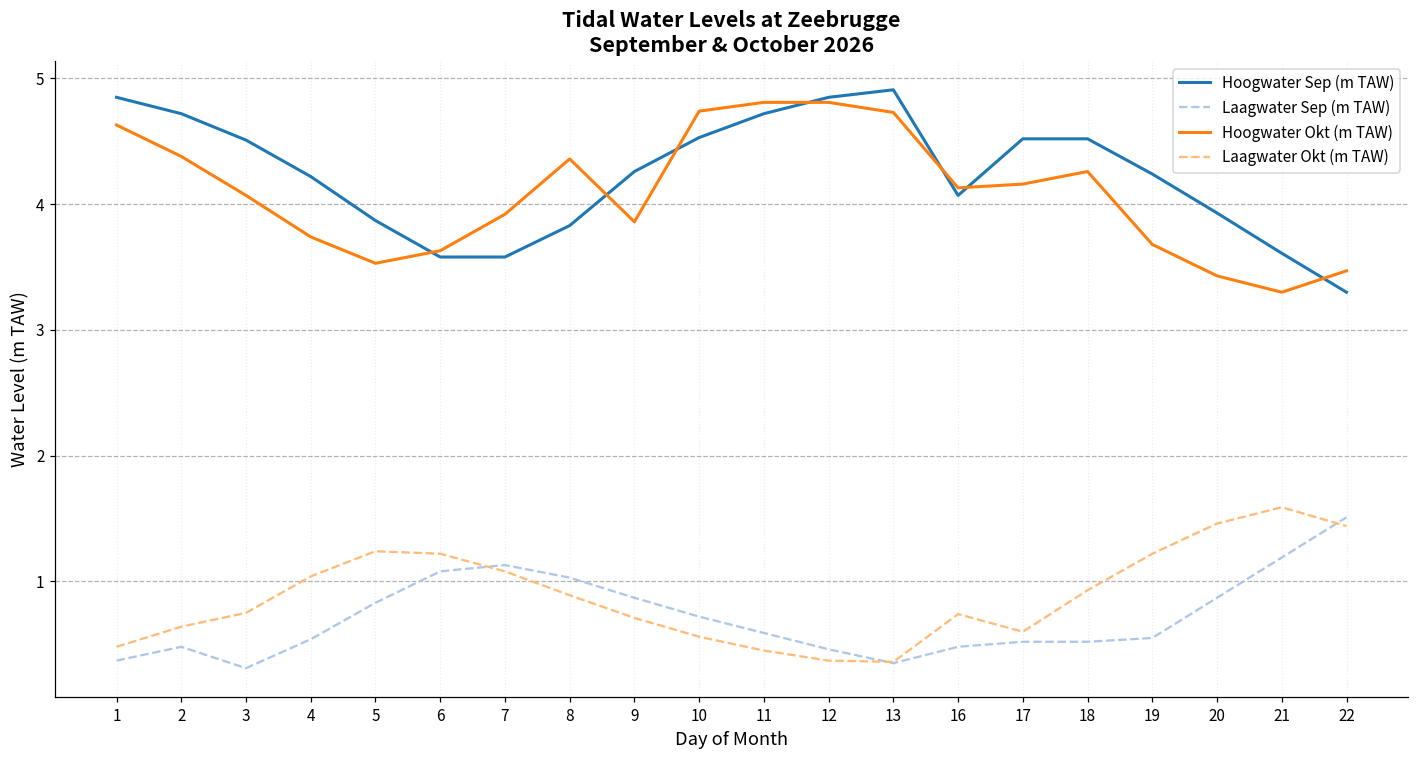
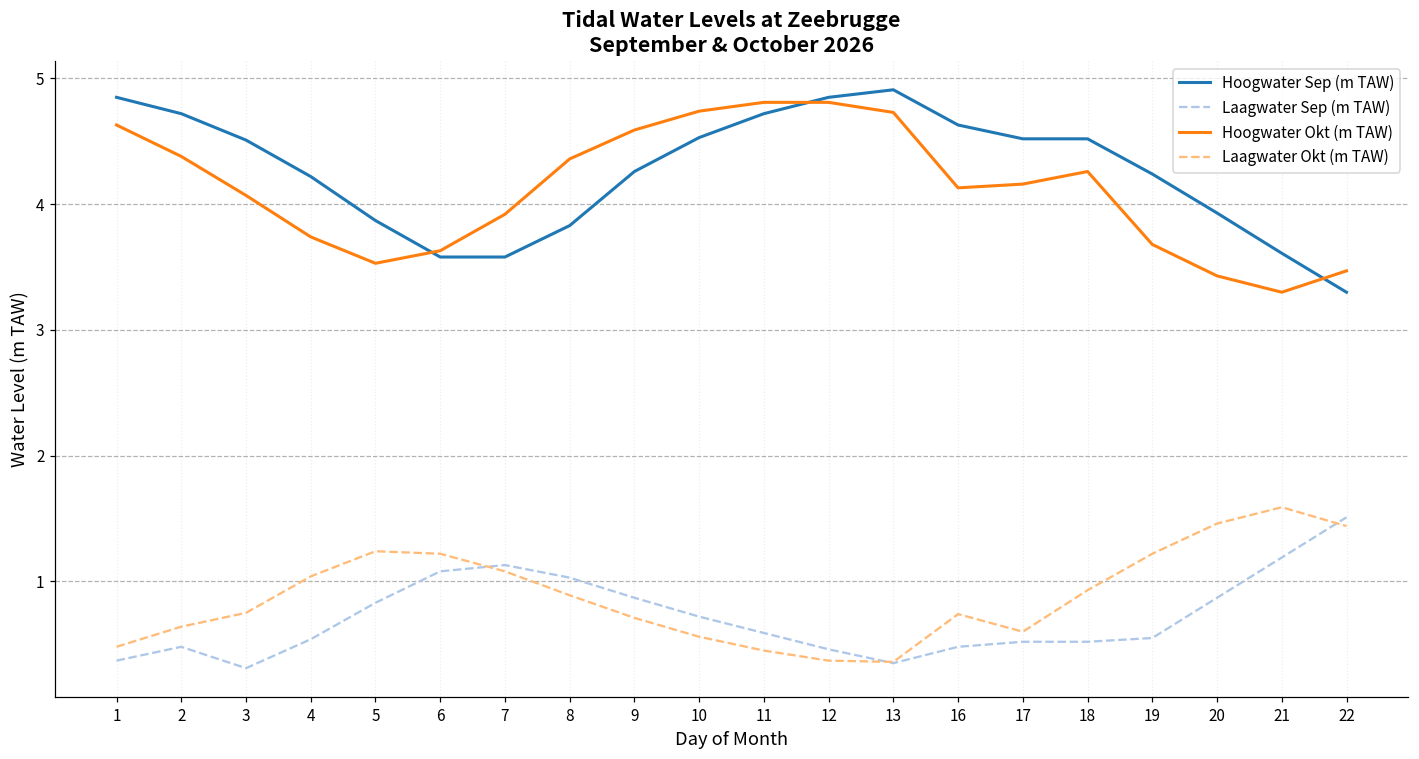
  {
    "Hoogwater Sep (m TAW)": {
      "1": 4.85,
      "2": 4.72,
      "3": 4.51,
      "4": 4.22,
      "5": 3.87,
      "6": 3.58,
      "7": 3.58,
      "8": 3.83,
      "9": 4.26,
      "10": 4.53,
      "11": 4.72,
      "12": 4.85,
      "13": 4.91,
-     "16": 4.07,
+     "16": 4.63,
      "17": 4.52,
      "18": 4.52,
      "19": 4.24,
      "20": 3.93,
      "21": 3.61,
      "22": 3.30
    },
    "Laagwater Sep (m TAW)": {
      "1": 0.37,
      "2": 0.48,
      "3": 0.31,
      "4": 0.54,
      "5": 0.83,
      "6": 1.08,
      "7": 1.13,
      "8": 1.03,
      "9": 0.87,
      "10": 0.72,
      "11": 0.59,
      "12": 0.46,
      "16": 0.48,
      "17": 0.52,
      "18": 0.52,
      "19": 0.55,
      "20": 0.87,
      "21": 1.19,
      "22": 1.51
    },
    "Hoogwater Okt (m TAW)": {
      "1": 4.63,
      "2": 4.38,
      "3": 4.07,
      "4": 3.74,
      "5": 3.53,
      "6": 3.63,
      "7": 3.92,
      "8": 4.36,
-     "9": 3.86,
+     "9": 4.59,
      "10": 4.74,
      "11": 4.81,
      "12": 4.81,
      "13": 4.73,
      "16": 4.13,
      "17": 4.16,
      "18": 4.26,
      "19": 3.68,
      "20": 3.43,
      "21": 3.30,
      "22": 3.47
    },
    "Laagwater Okt (m TAW)": {
      "1": 0.48,
      "2": 0.64,
      "3": 0.75,
      "4": 1.04,
      "5": 1.24,
      "6": 1.22,
      "7": 1.08,
      "8": 0.89,
      "9": 0.71,
      "10": 0.56,
      "11": 0.45,
      "12": 0.37,
      "16": 0.74,
      "17": 0.60,
      "18": 0.93,
      "19": 1.22,
      "20": 1.46,
      "21": 1.59,
      "22": 1.44
    }
  }
